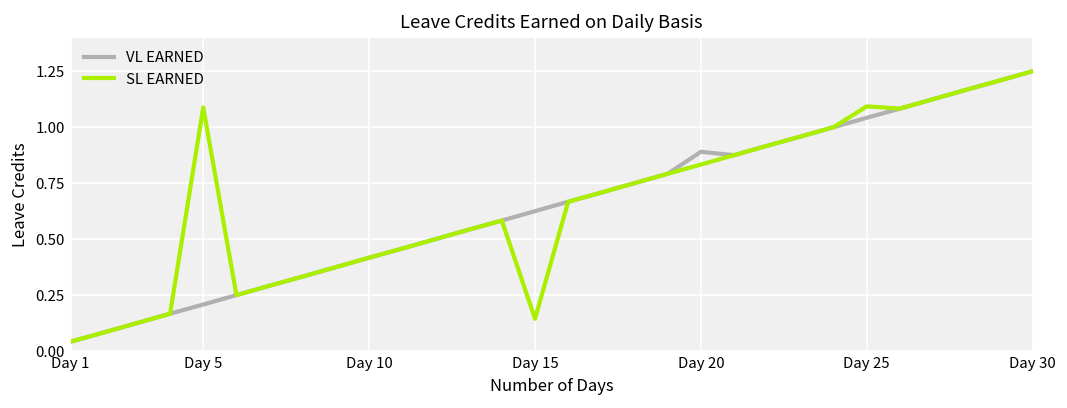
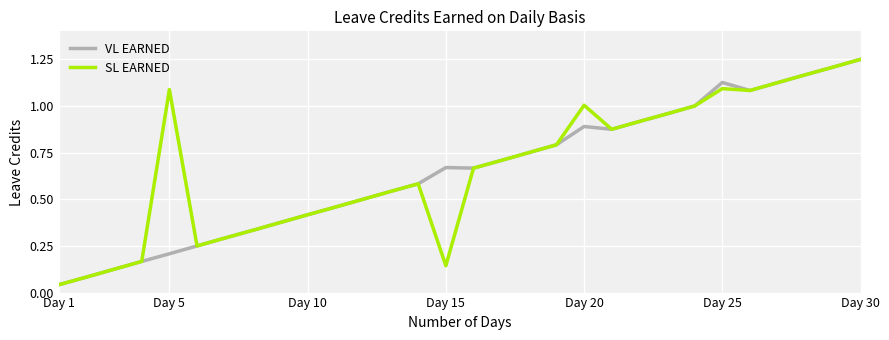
  {
    "VL EARNED": {
      "Day 5": 0.21,
-     "Day 15": 0.63,
+     "Day 15": 0.67,
      "Day 20": 0.89,
-     "Day 25": 1.04
+     "Day 25": 1.13
    },
    "SL EARNED": {
      "Day 5": 1.09,
      "Day 15": 0.14,
-     "Day 20": 0.83,
+     "Day 20": 1.00,
      "Day 25": 1.09
    }
  }
